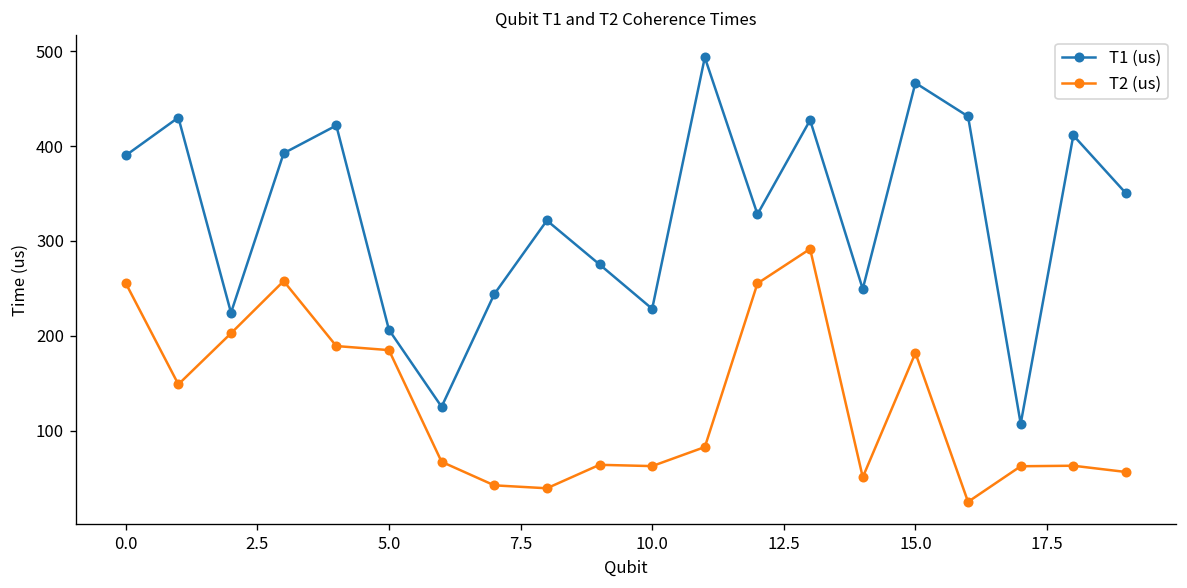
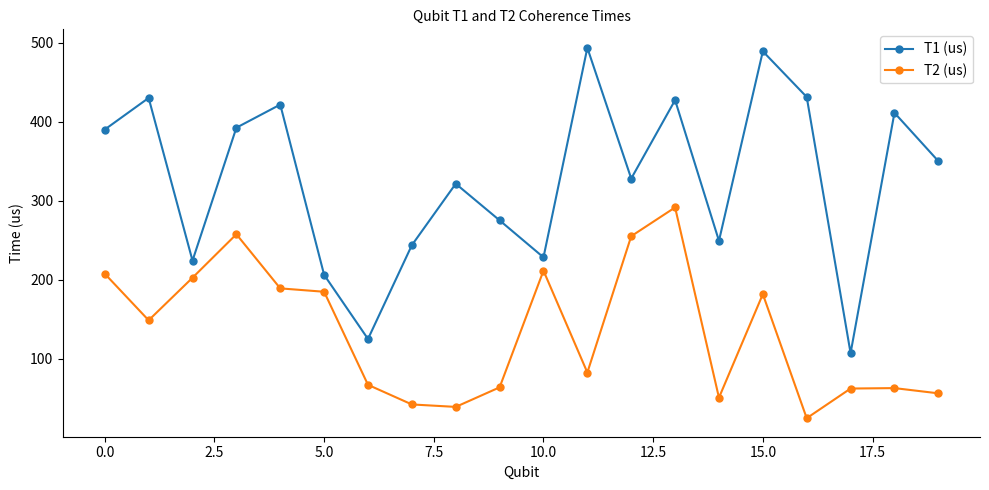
  {
    "T1 (us)": {
      "0.0": 390,
      "5.0": 210,
      "10.0": 230,
-     "15.0": 470
+     "15.0": 490
    },
    "T2 (us)": {
-     "0.0": 260,
+     "0.0": 210,
      "5.0": 180,
-     "10.0": 60,
+     "10.0": 210,
      "15.0": 180
    }
  }
